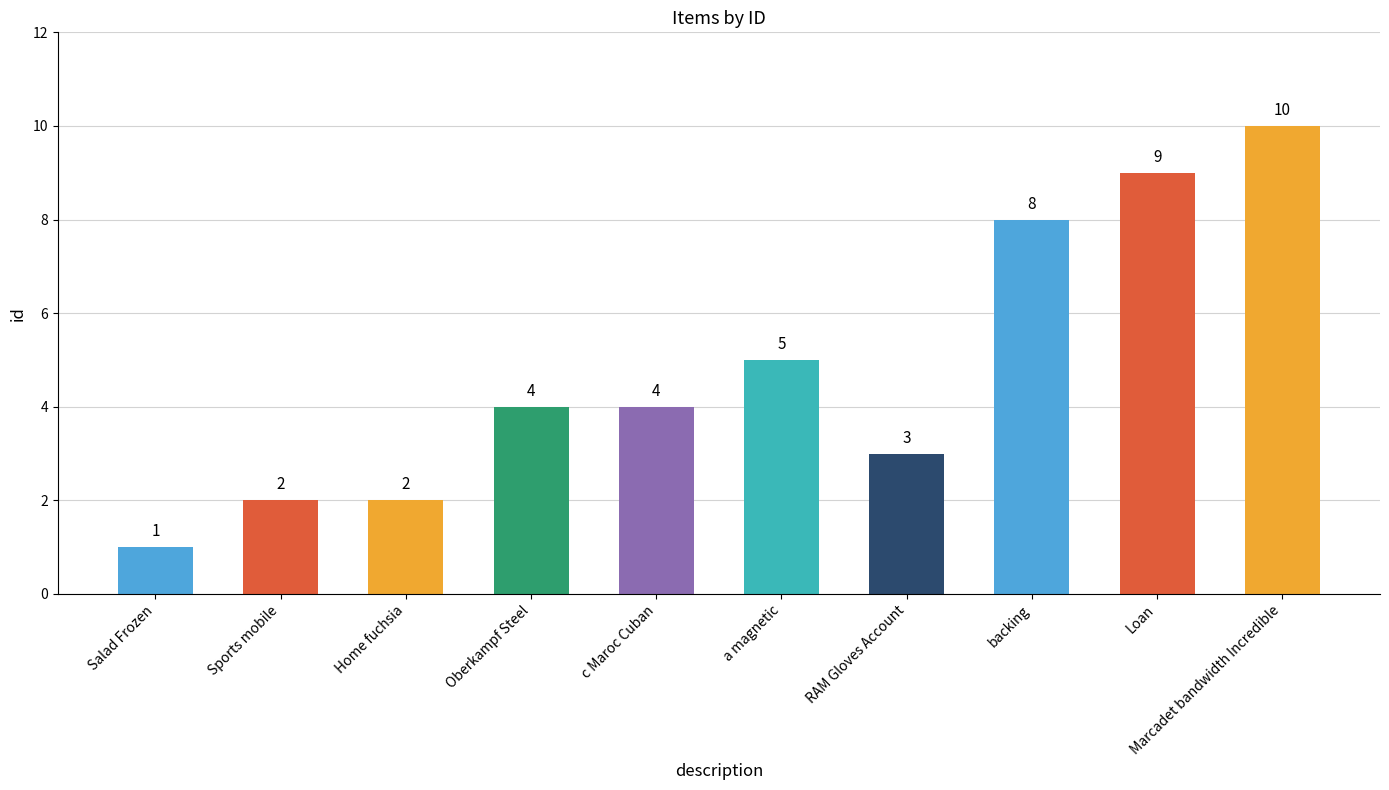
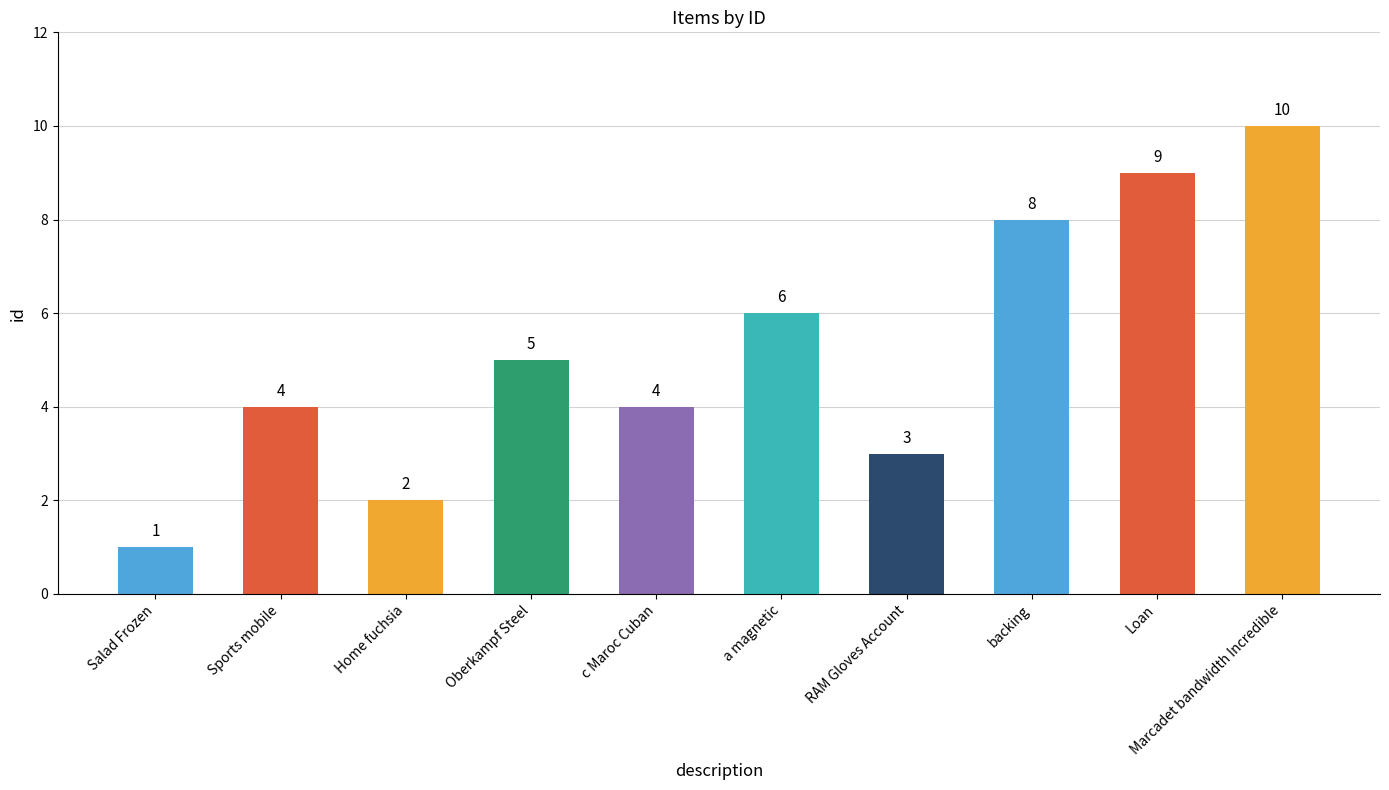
  {
    "Salad Frozen": 1,
-   "Sports mobile": 2,
+   "Sports mobile": 4,
    "Home fuchsia": 2,
-   "Oberkampf Steel": 4,
+   "Oberkampf Steel": 5,
    "c Maroc Cuban": 4,
-   "a magnetic": 5,
+   "a magnetic": 6,
    "RAM Gloves Account": 3,
    "backing": 8,
    "Loan": 9,
    "Marcadet bandwidth Incredible": 10
  }
